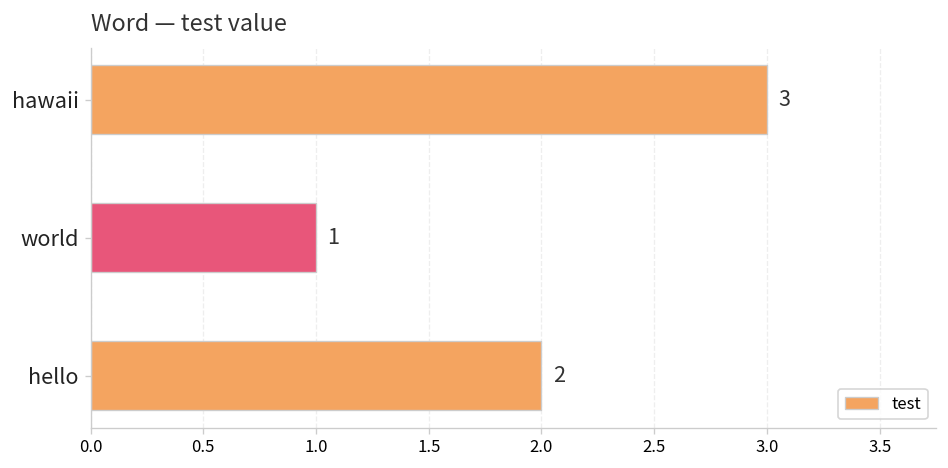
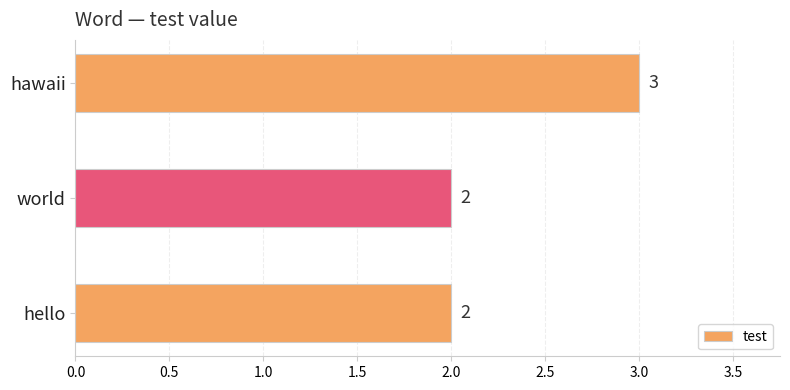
  {
    "hawaii": 3,
-   "world": 1,
+   "world": 2,
    "hello": 2
  }
